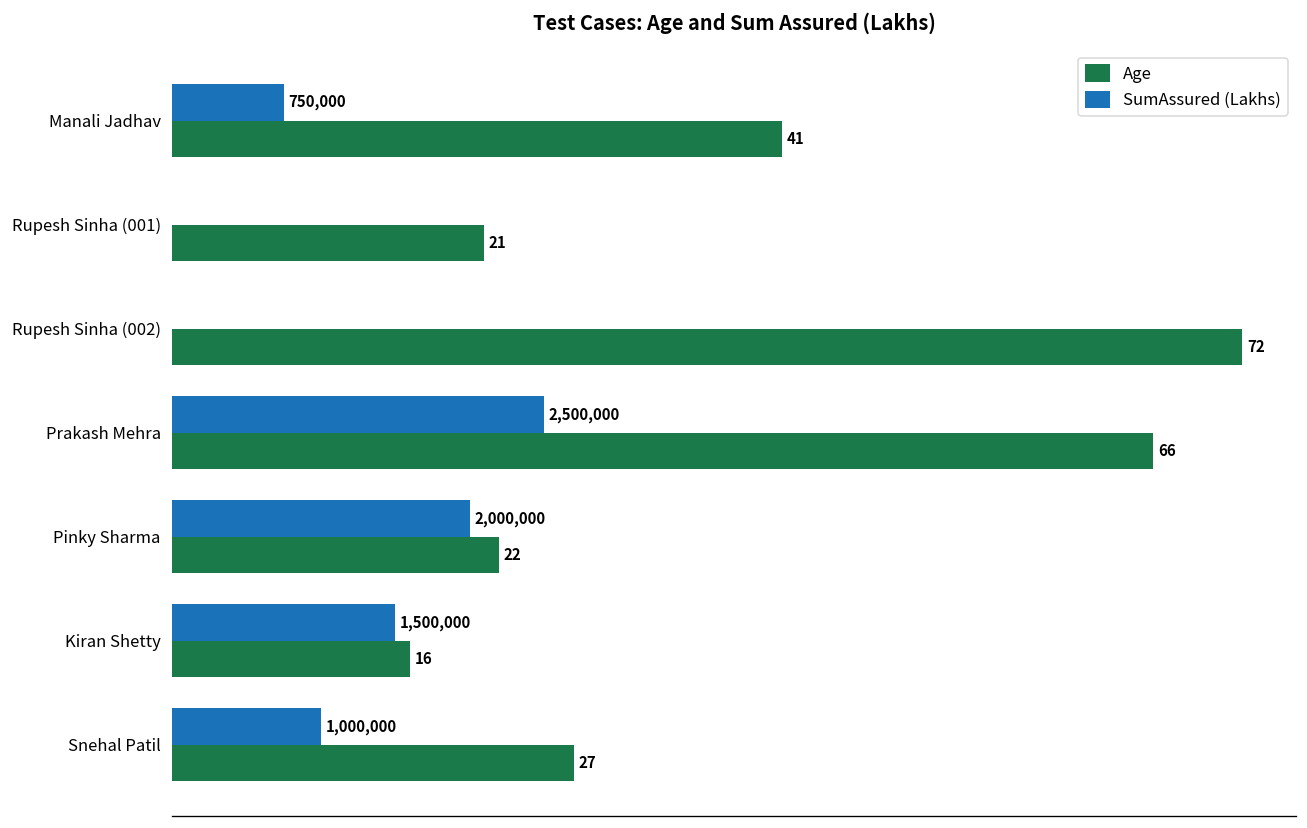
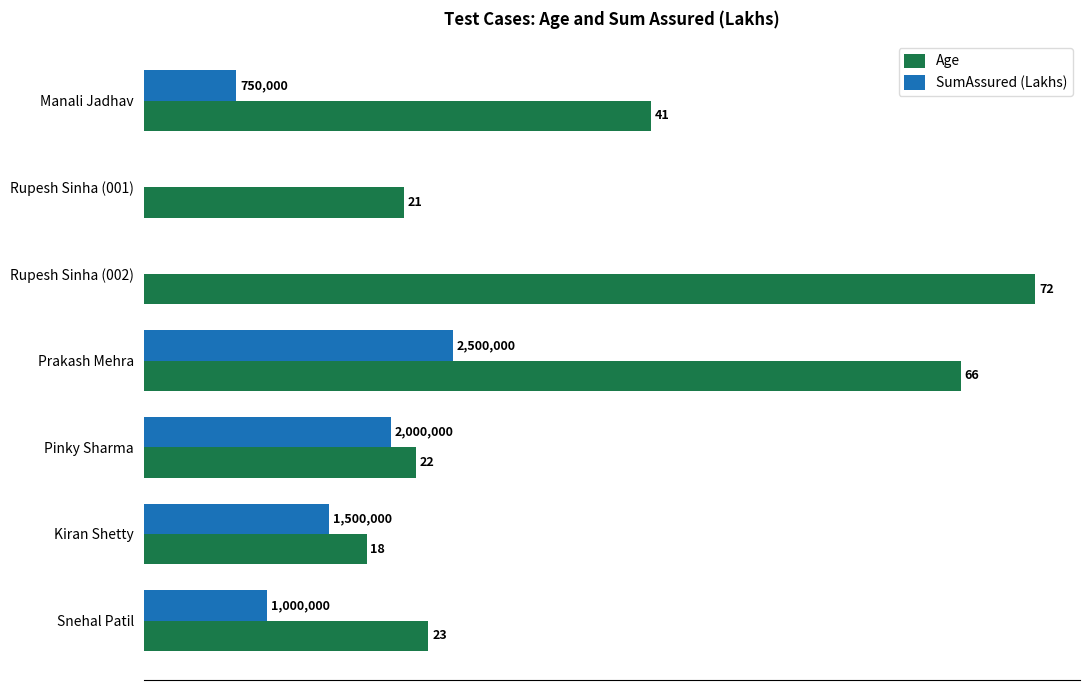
  {
    "Age": {
      "Manali Jadhav": 41,
      "Rupesh Sinha (001)": 21,
      "Rupesh Sinha (002)": 72,
      "Prakash Mehra": 66,
      "Pinky Sharma": 22,
-     "Kiran Shetty": 16,
-     "Snehal Patil": 27
+     "Kiran Shetty": 18,
+     "Snehal Patil": 23
    }
  }
